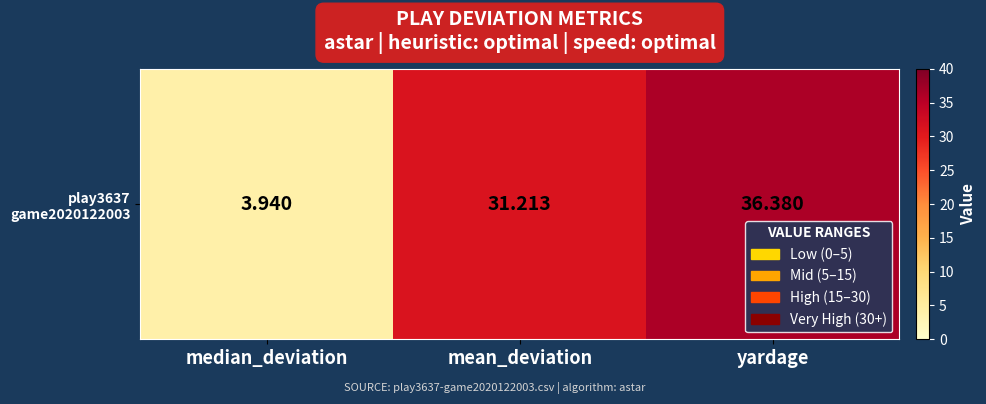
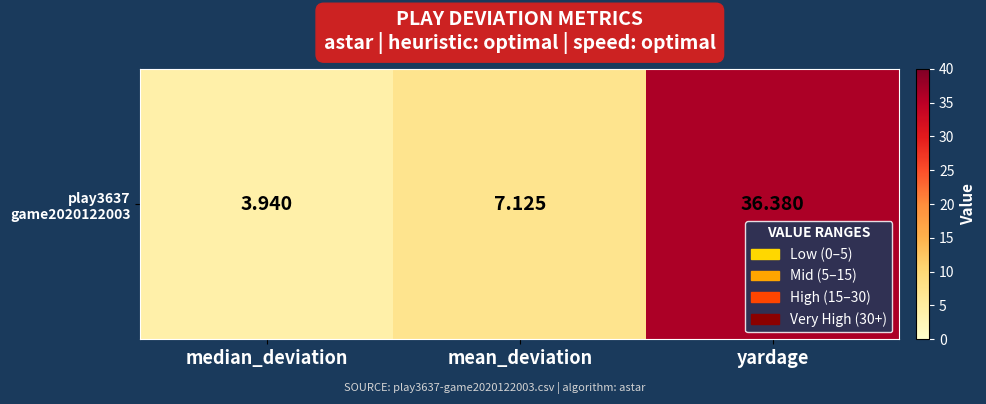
  {
    "play3637 game2020122003": {
      "median_deviation": 3.940,
-     "mean_deviation": 31.213,
+     "mean_deviation": 7.125,
      "yardage": 36.380
    }
  }
